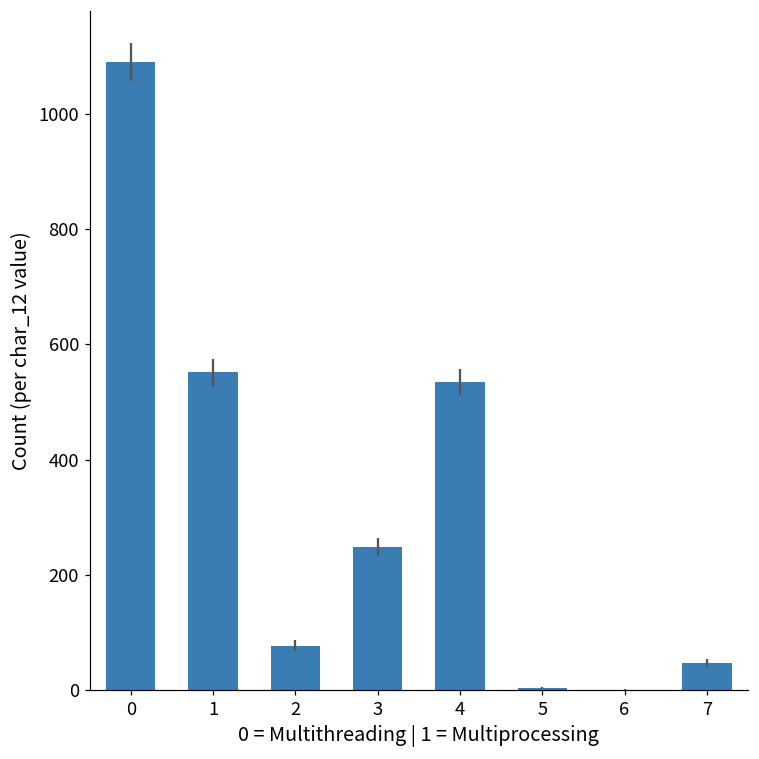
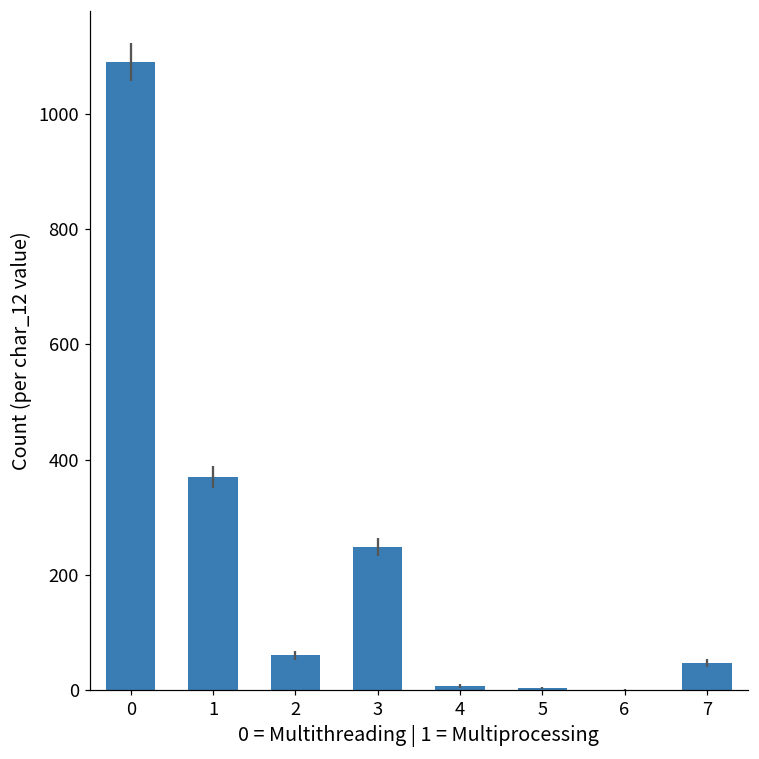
  {
    "0": 1090,
-   "1": 550,
-   "2": 80,
+   "1": 370,
+   "2": 60,
    "3": 250,
-   "4": 540,
+   "4": 10,
    "7": 50
  }
